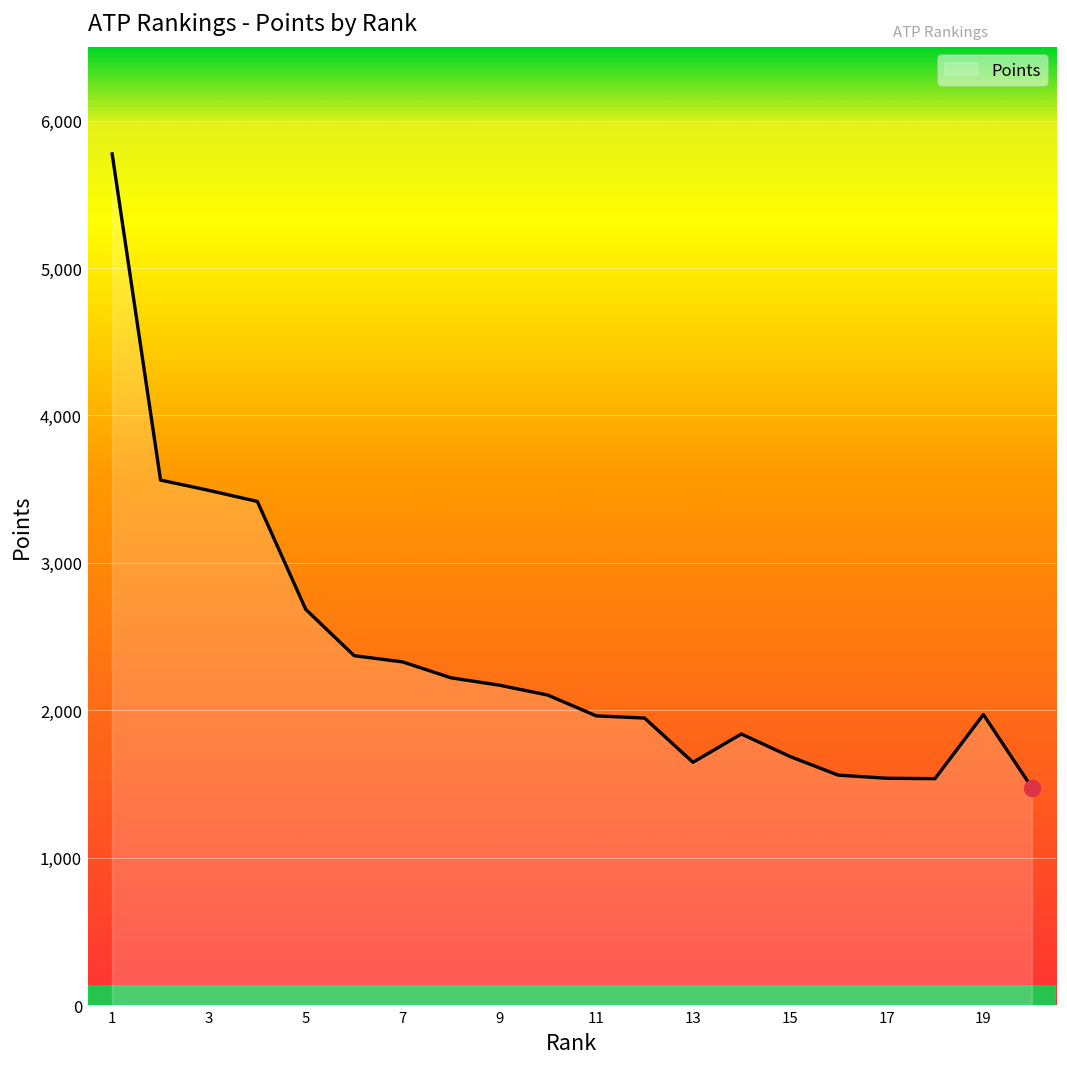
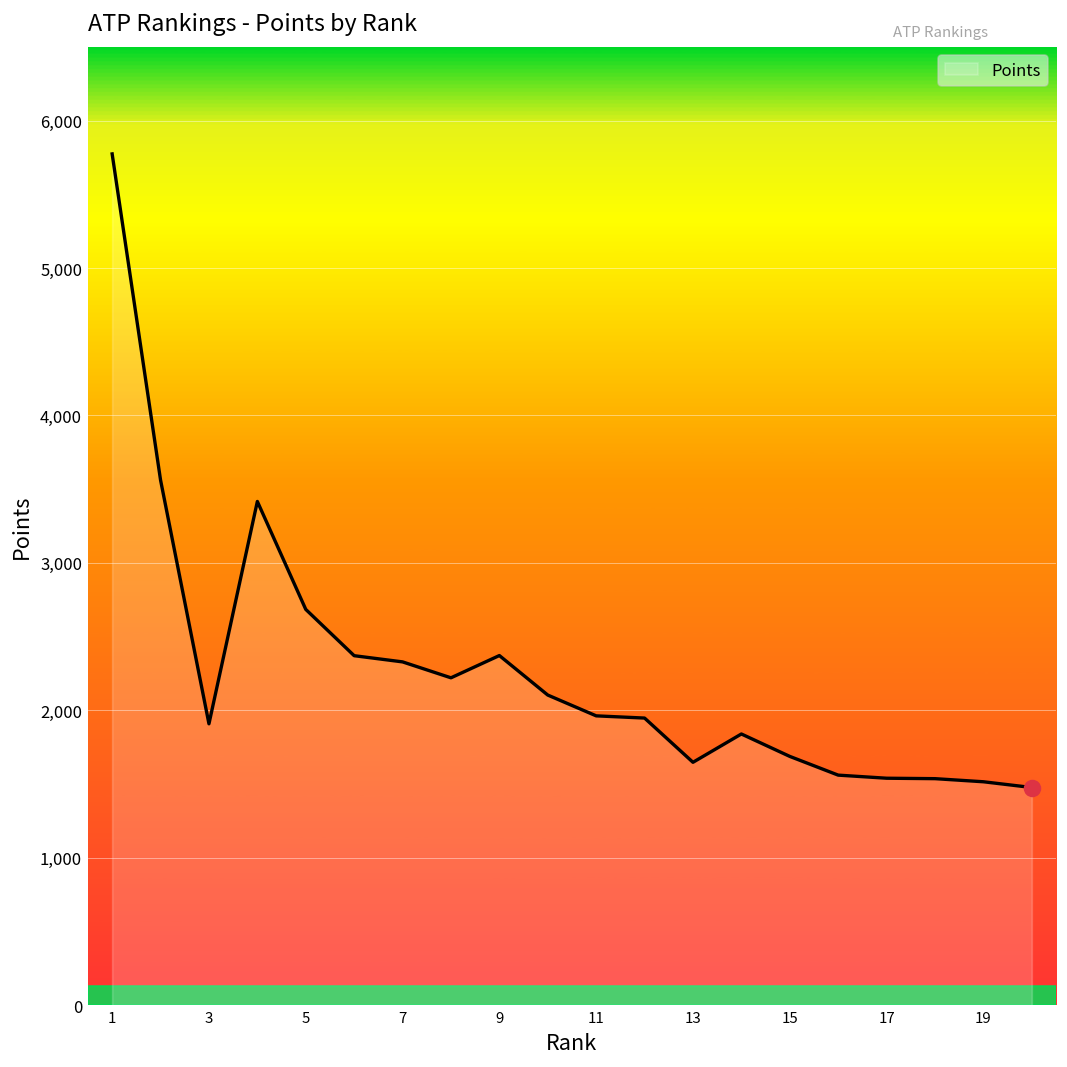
  {
    "Points": {
      "1": "5,770",
-     "3": "3,490",
+     "3": "1,910",
      "5": "2,690",
      "7": "2,330",
-     "9": "2,170",
+     "9": "2,370",
      "11": "1,960",
      "13": "1,650",
      "15": "1,690",
      "17": "1,540",
-     "19": "1,970"
+     "19": "1,520"
    }
  }
